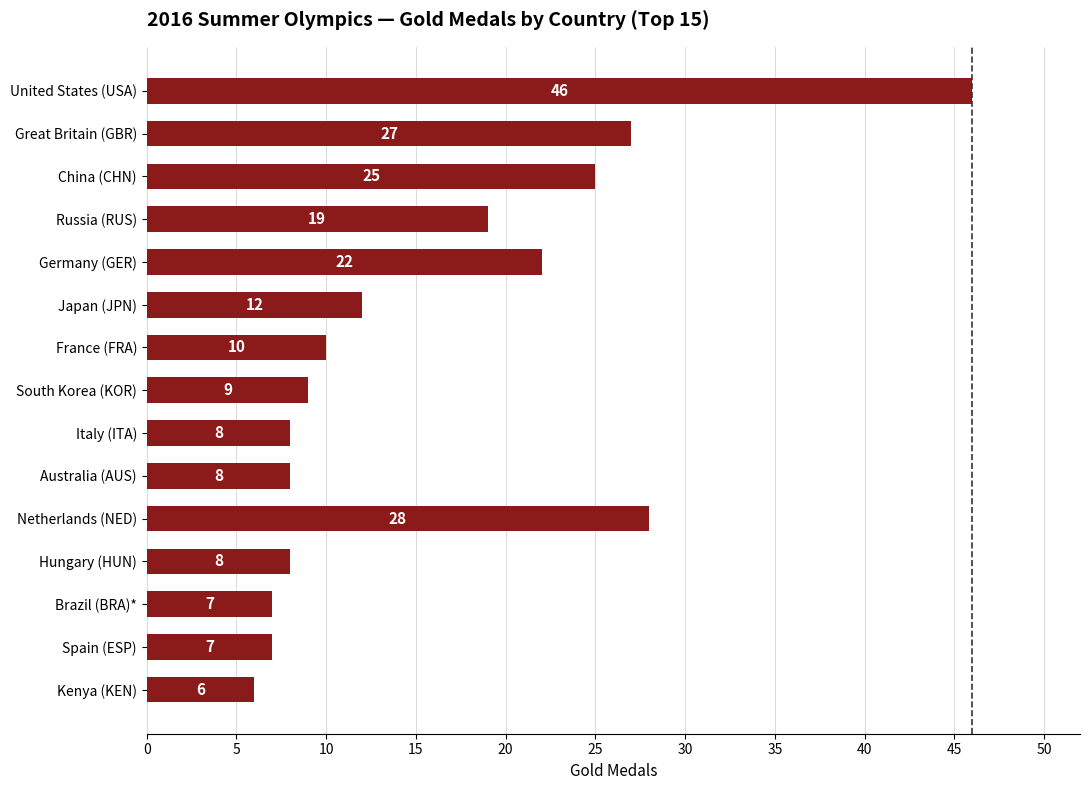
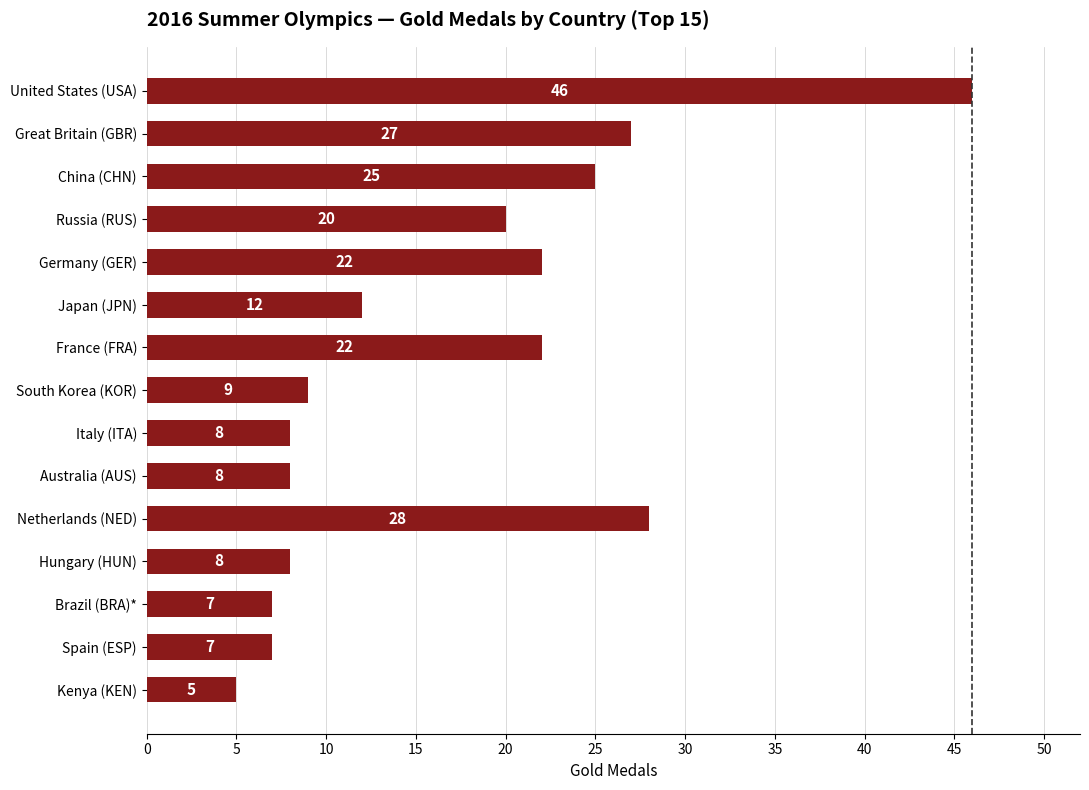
  {
    "United States (USA)": 46,
    "Great Britain (GBR)": 27,
    "China (CHN)": 25,
-   "Russia (RUS)": 19,
+   "Russia (RUS)": 20,
    "Germany (GER)": 22,
    "Japan (JPN)": 12,
-   "France (FRA)": 10,
+   "France (FRA)": 22,
    "South Korea (KOR)": 9,
    "Italy (ITA)": 8,
    "Australia (AUS)": 8,
    "Netherlands (NED)": 28,
    "Hungary (HUN)": 8,
    "Brazil (BRA)*": 7,
    "Spain (ESP)": 7,
-   "Kenya (KEN)": 6
+   "Kenya (KEN)": 5
  }
